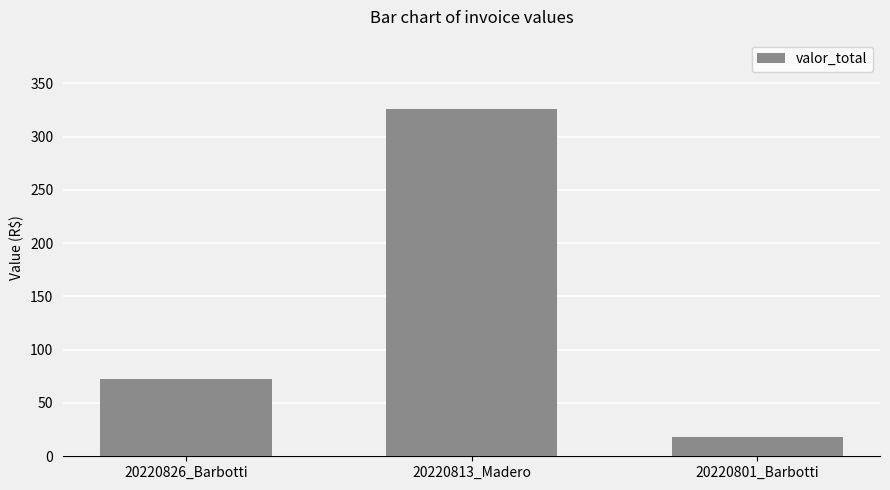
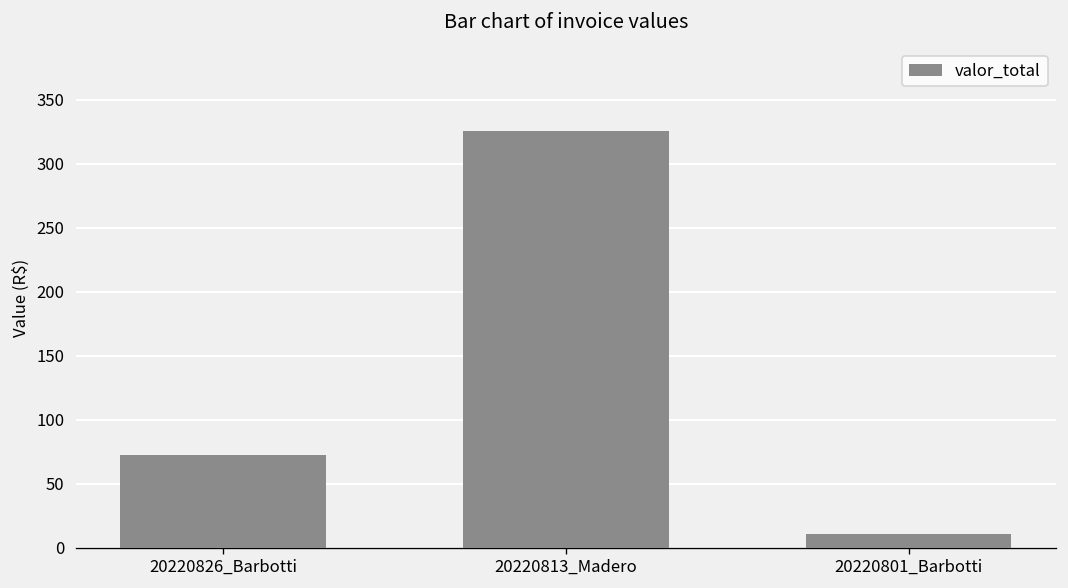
  {
    "20220826_Barbotti": 72,
    "20220813_Madero": 326,
-   "20220801_Barbotti": 18
+   "20220801_Barbotti": 10
  }
